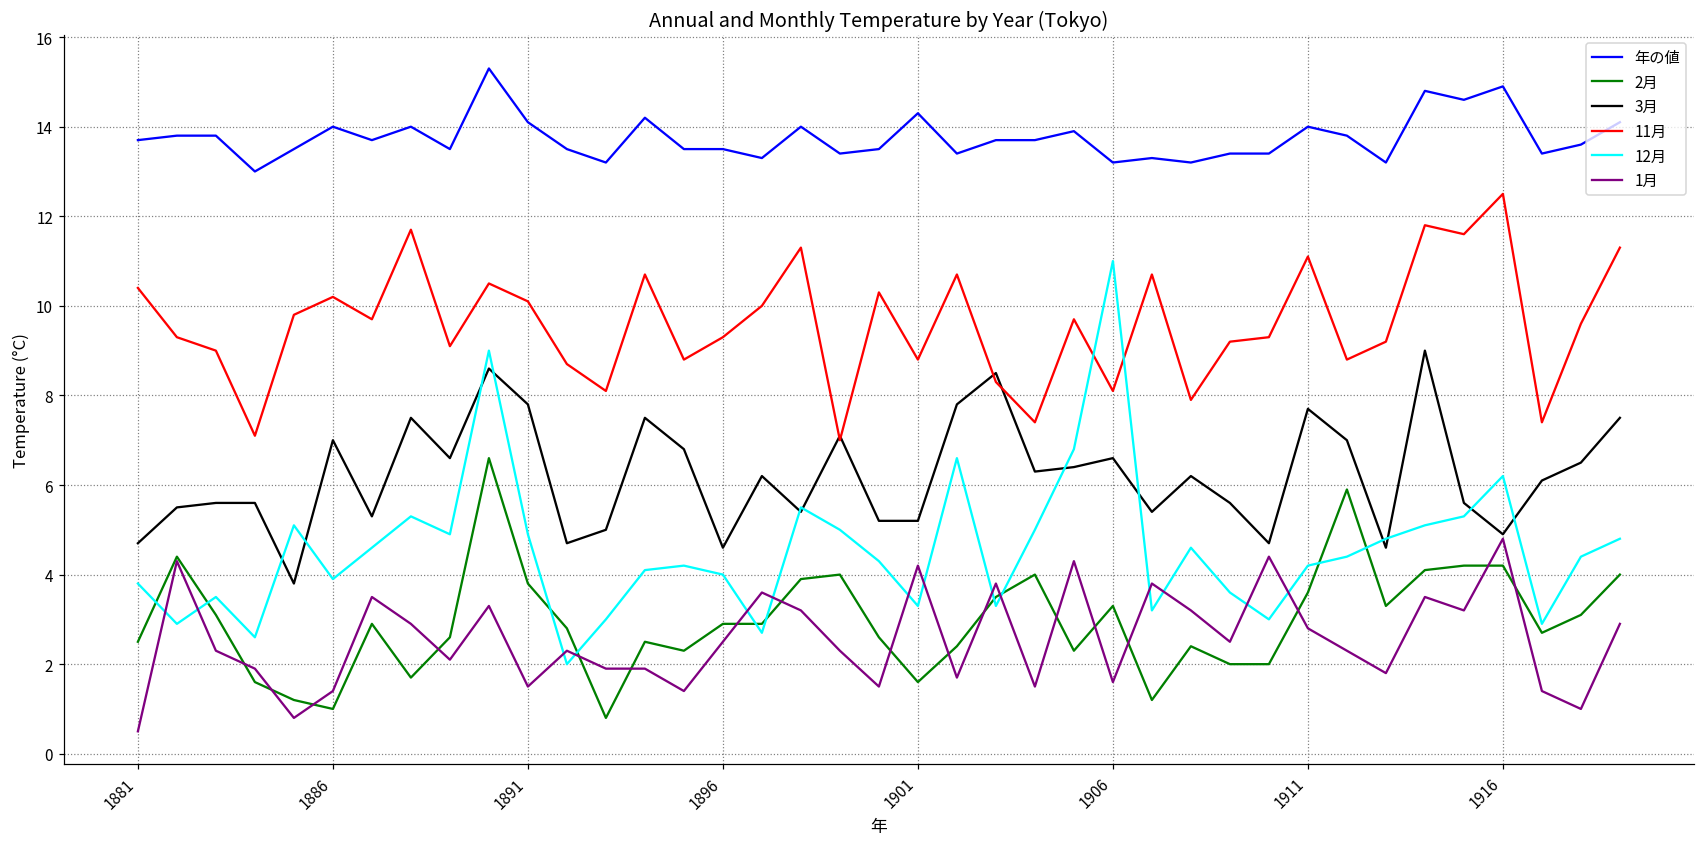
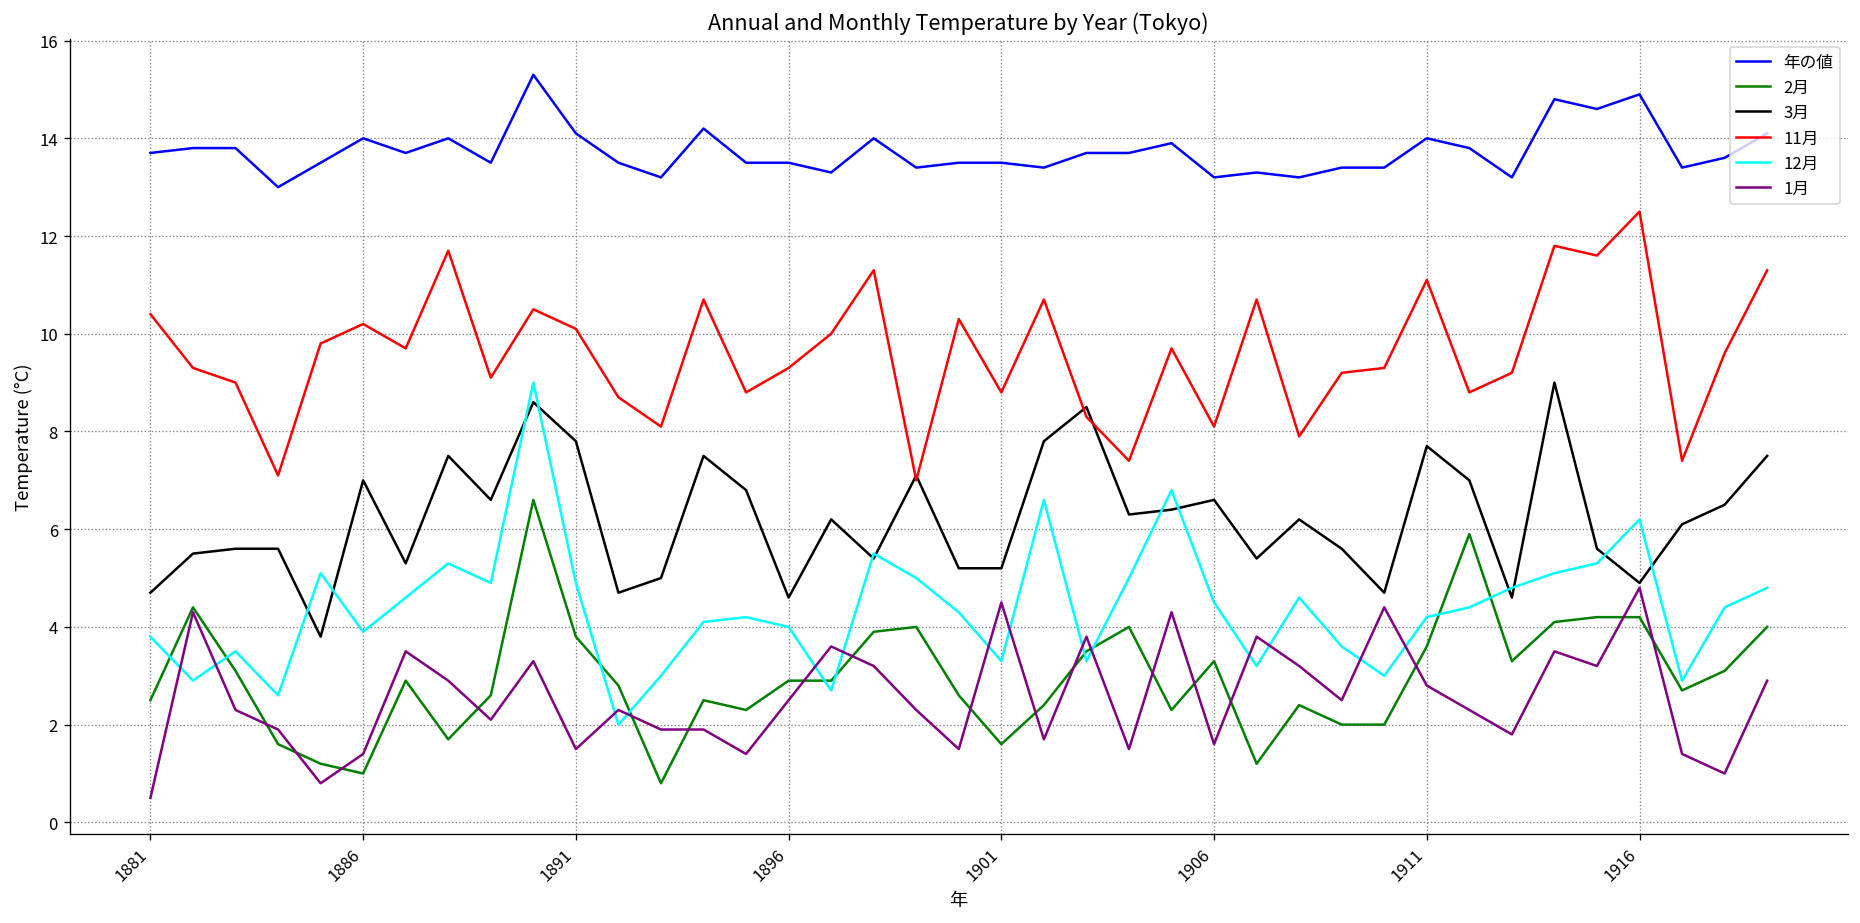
  {
    "年の値": {
      "1881": 13.7,
      "1886": 14.0,
      "1891": 14.1,
      "1896": 13.5,
-     "1901": 14.3,
+     "1901": 13.5,
      "1906": 13.2,
      "1911": 14.0,
      "1916": 14.9
    },
    "2月": {
      "1881": 2.5,
      "1886": 1.0,
      "1891": 3.8,
      "1896": 2.9,
      "1901": 1.6,
      "1906": 3.3,
      "1911": 3.6,
      "1916": 4.2
    },
    "3月": {
      "1881": 4.7,
      "1886": 7.0,
      "1891": 7.8,
      "1896": 4.6,
      "1901": 5.2,
      "1906": 6.6,
      "1911": 7.7,
      "1916": 4.9
    },
    "11月": {
      "1881": 10.4,
      "1886": 10.2,
      "1891": 10.1,
      "1896": 9.3,
      "1901": 8.8,
      "1906": 8.1,
      "1911": 11.1,
      "1916": 12.5
    },
    "12月": {
      "1881": 3.8,
      "1886": 3.9,
      "1891": 4.9,
      "1896": 4.0,
      "1901": 3.3,
-     "1906": 11.0,
+     "1906": 4.5,
      "1911": 4.2,
      "1916": 6.2
    },
    "1月": {
      "1881": 0.5,
      "1886": 1.4,
      "1891": 1.5,
      "1896": 2.5,
-     "1901": 4.2,
+     "1901": 4.5,
      "1906": 1.6,
      "1911": 2.8,
      "1916": 4.8
    }
  }
